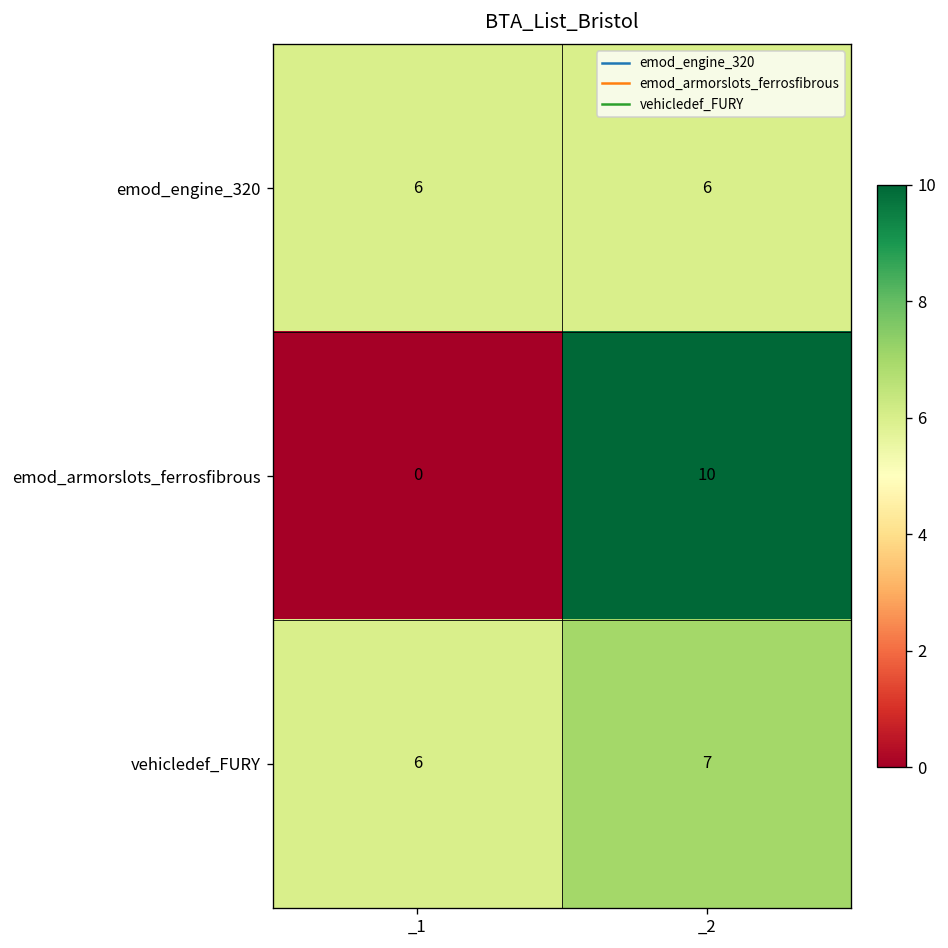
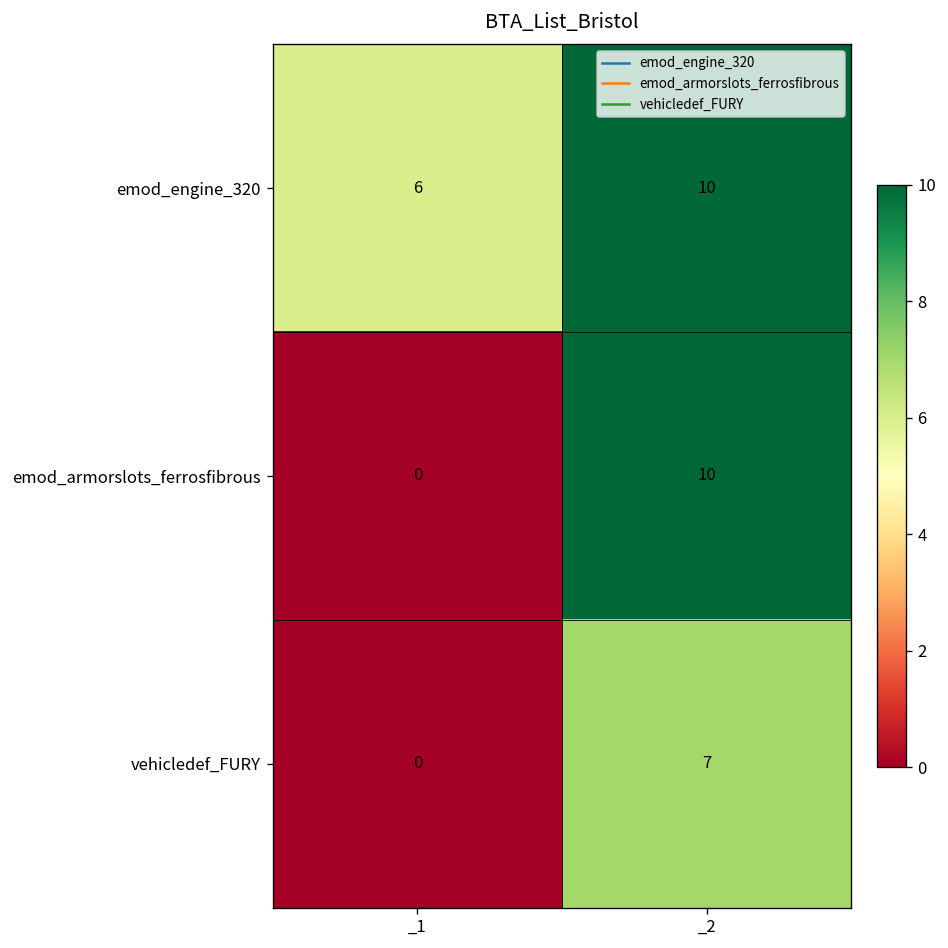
  {
    "emod_engine_320": {
      "_1": 6,
-     "_2": 6
+     "_2": 10
    },
    "emod_armorslots_ferrosfibrous": {
      "_1": 0,
      "_2": 10
    },
    "vehicledef_FURY": {
-     "_1": 6,
+     "_1": 0,
      "_2": 7
    }
  }
